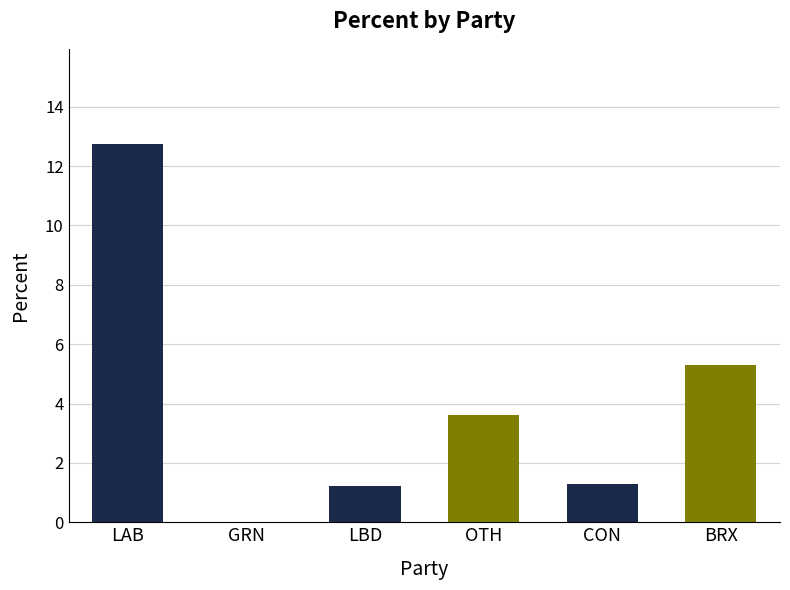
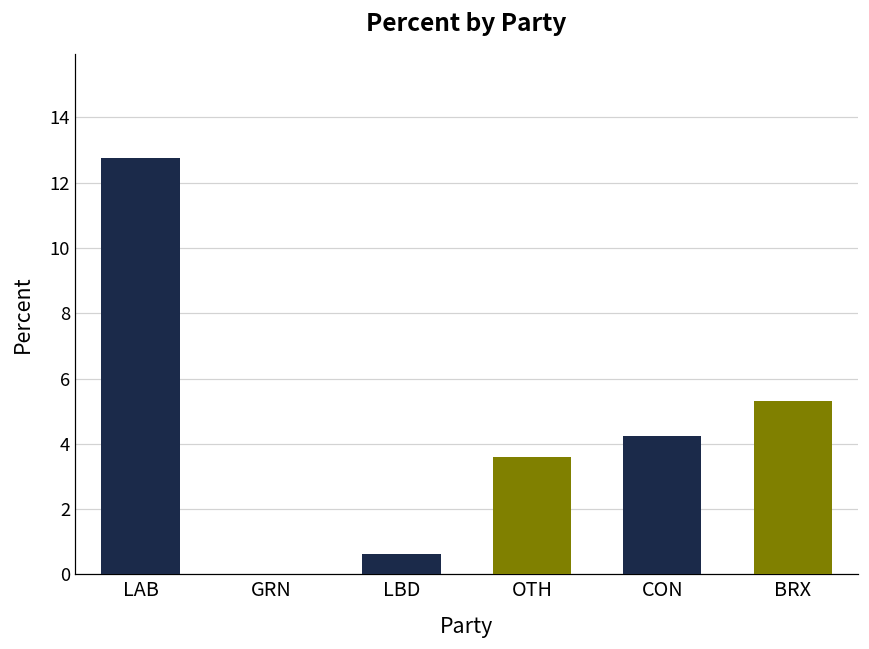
  {
    "LAB": 12.8,
-   "LBD": 1.2,
+   "LBD": 0.6,
    "OTH": 3.6,
-   "CON": 1.3,
+   "CON": 4.2,
    "BRX": 5.3
  }
